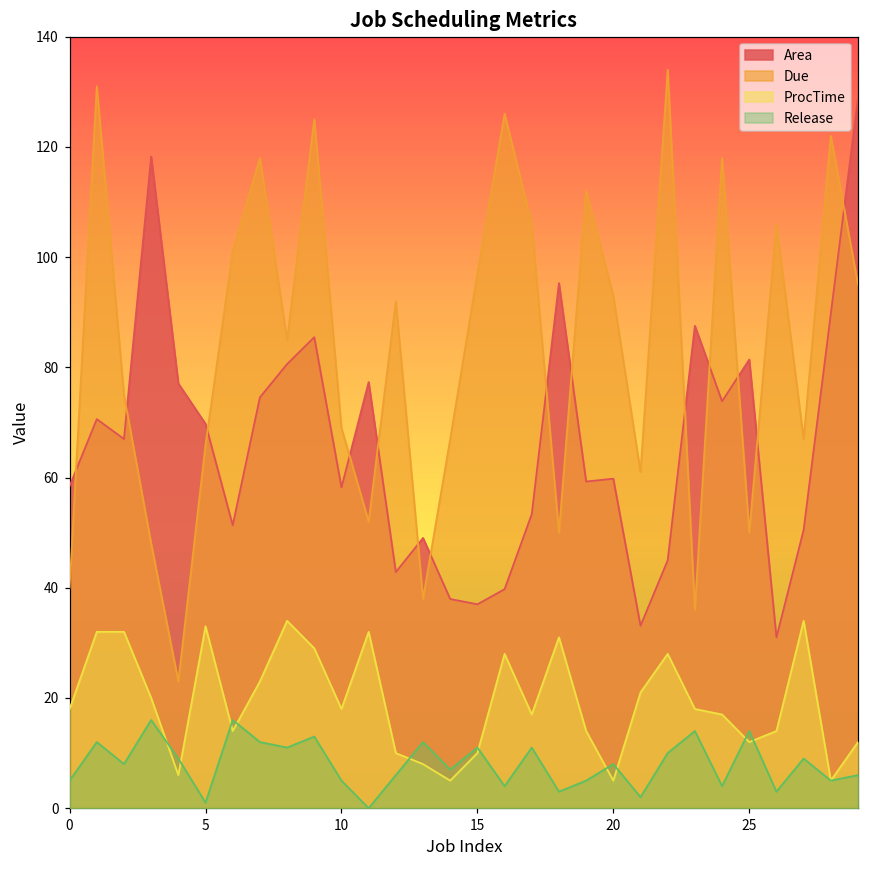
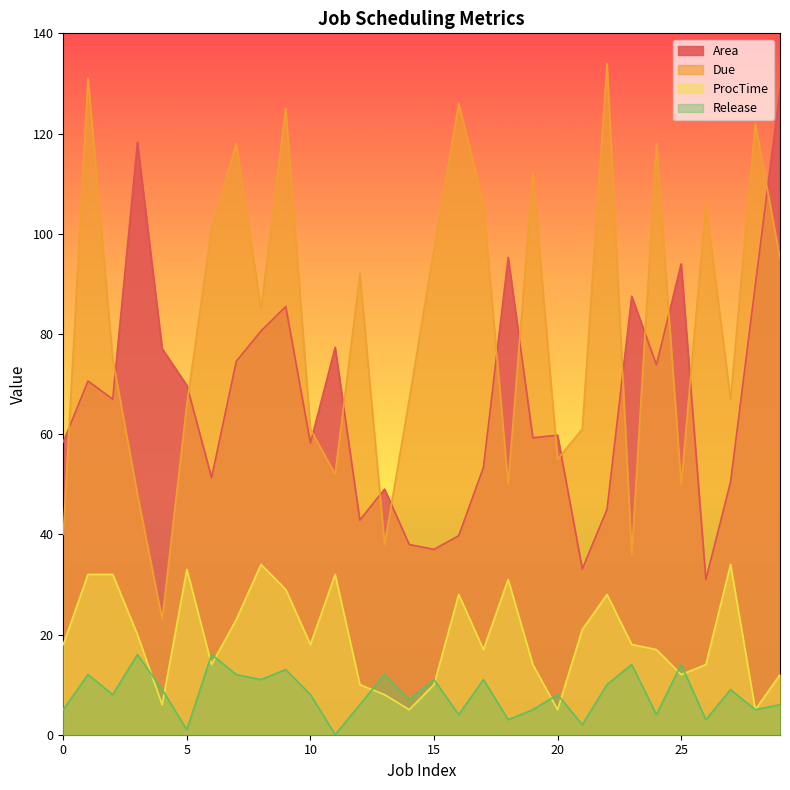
  {
    "Area": {
      "0": 58,
      "5": 70,
      "10": 58,
      "15": 37,
      "20": 60,
-     "25": 81
+     "25": 94
    },
    "Due": {
      "0": 40,
      "5": 66,
-     "10": 69,
+     "10": 61,
      "15": 97,
-     "20": 93,
+     "20": 55,
      "25": 50
    },
    "ProcTime": {
      "0": 18,
      "5": 33,
      "10": 18,
      "15": 10,
      "20": 5,
      "25": 12
    },
    "Release": {
      "0": 5,
      "5": 1,
-     "10": 5,
+     "10": 8,
      "15": 11,
      "20": 8,
      "25": 14
    }
  }
